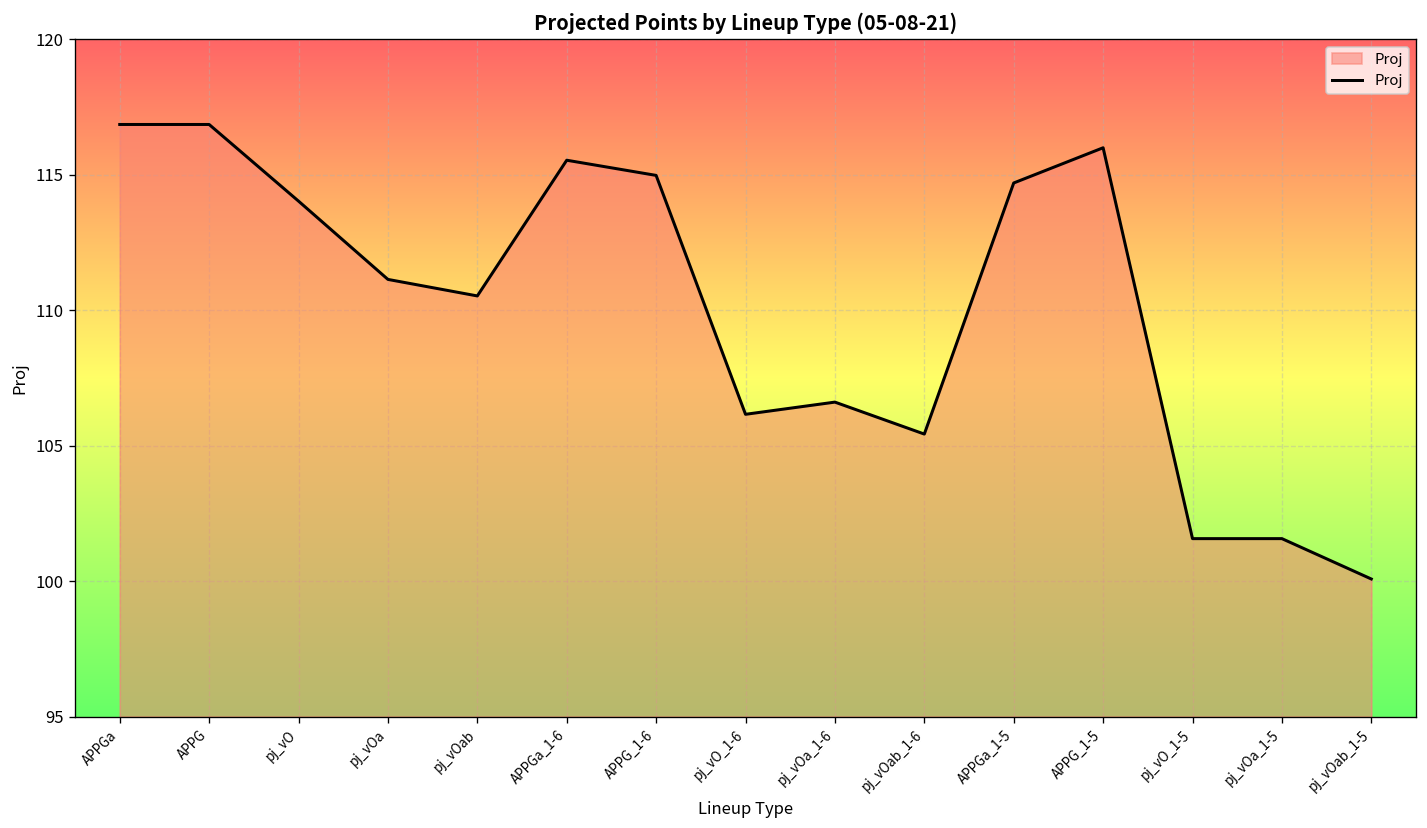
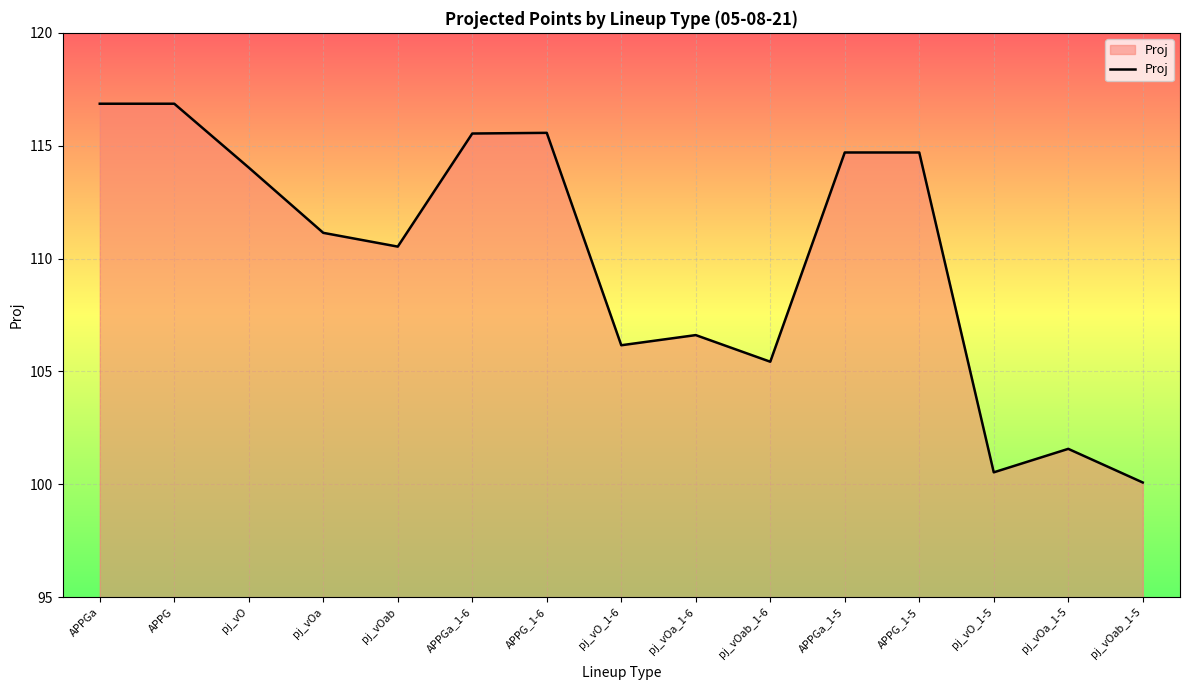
  {
    "APPGa": 116.9,
    "APPG": 116.9,
    "pj_vO": 114.0,
    "pj_vOa": 111.1,
    "pj_vOab": 110.5,
    "APPGa_1-6": 115.5,
-   "APPG_1-6": 115.0,
+   "APPG_1-6": 115.6,
    "pj_vO_1-6": 106.2,
    "pj_vOa_1-6": 106.6,
    "pj_vOab_1-6": 105.4,
    "APPGa_1-5": 114.7,
-   "APPG_1-5": 116.0,
-   "pj_vO_1-5": 101.6,
+   "APPG_1-5": 114.7,
+   "pj_vO_1-5": 100.5,
    "pj_vOa_1-5": 101.6,
    "pj_vOab_1-5": 100.1
  }
